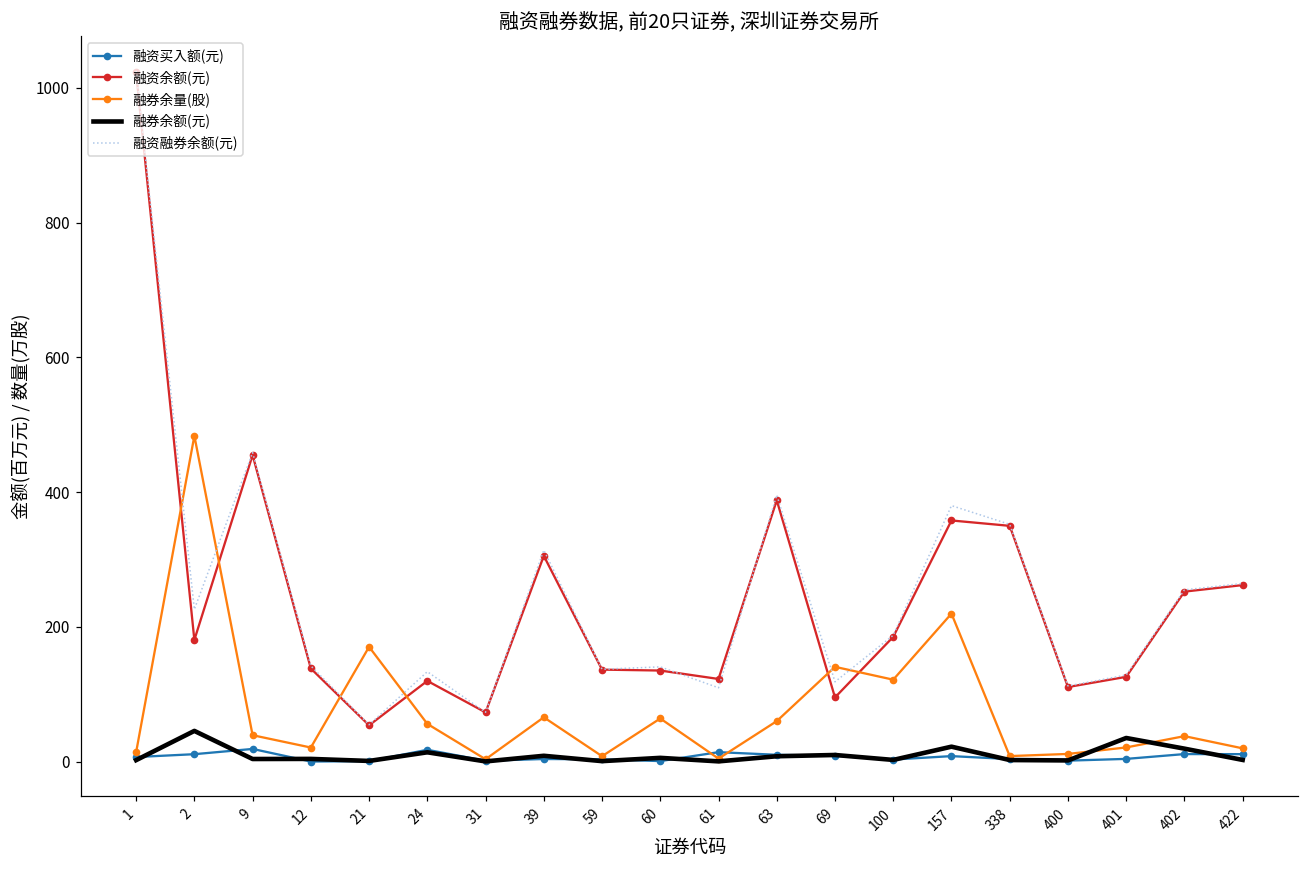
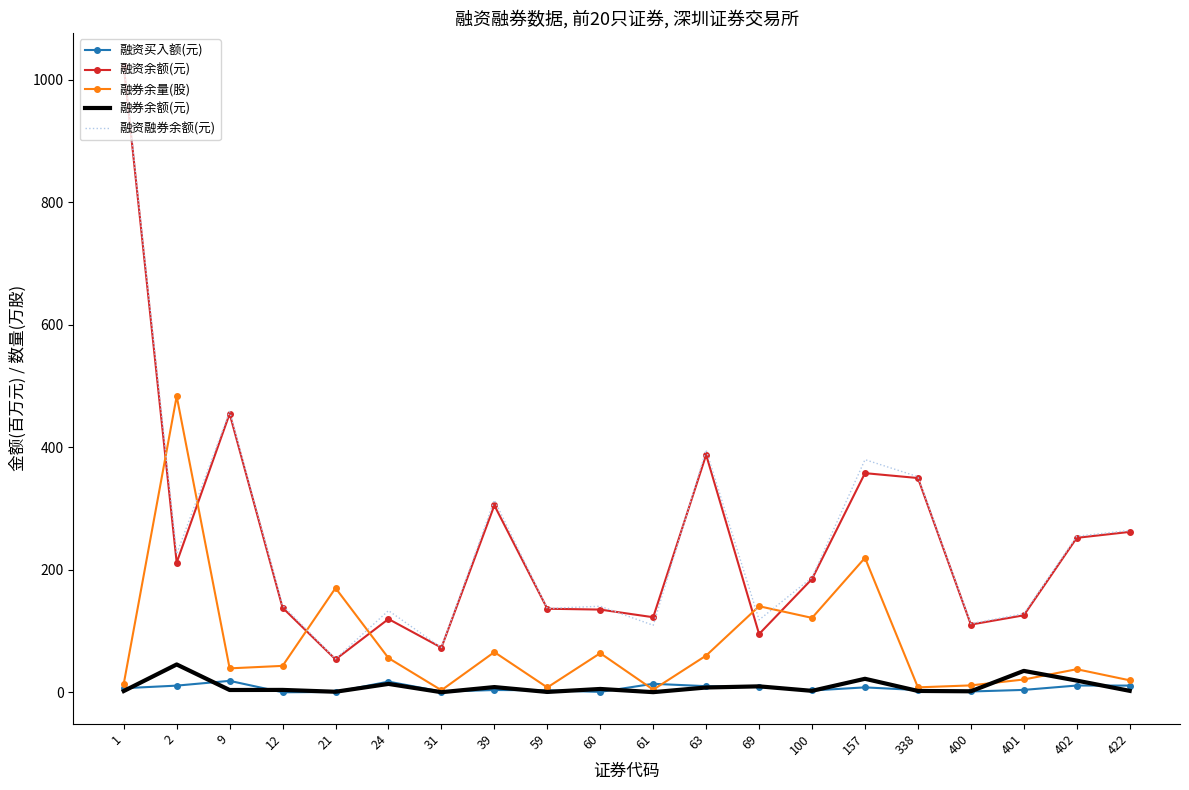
  {
    "融资买入额(元)": {
      "1": 10,
      "2": 10,
      "9": 20,
      "39": 0,
      "60": 0,
      "61": 10,
      "157": 10,
      "401": 0,
      "402": 10,
      "422": 10
    },
    "融资余额(元)": {
-     "2": 180,
+     "2": 210,
      "24": 120,
      "39": 310,
      "60": 140,
      "61": 120,
      "63": 390,
      "69": 100,
      "157": 360
    },
    "融券余量(股)": {
      "1": 10,
      "2": 480,
      "9": 40,
-     "12": 20,
+     "12": 40,
      "21": 170,
      "24": 60,
      "39": 70,
      "59": 10,
      "60": 60,
      "63": 60,
      "69": 140,
      "100": 120,
      "157": 220,
      "338": 10,
      "400": 10,
      "401": 20,
      "402": 40,
      "422": 20
    },
    "融券余额(元)": {
      "1": 0,
      "2": 50,
      "9": 0,
      "39": 10,
      "60": 10,
      "157": 20,
      "401": 30,
      "402": 20,
      "422": 0
    },
    "融资融券余额(元)": {
      "2": 230,
      "24": 130,
      "39": 310,
      "60": 140,
      "61": 110,
      "63": 400,
      "69": 120,
      "157": 380
    }
  }
